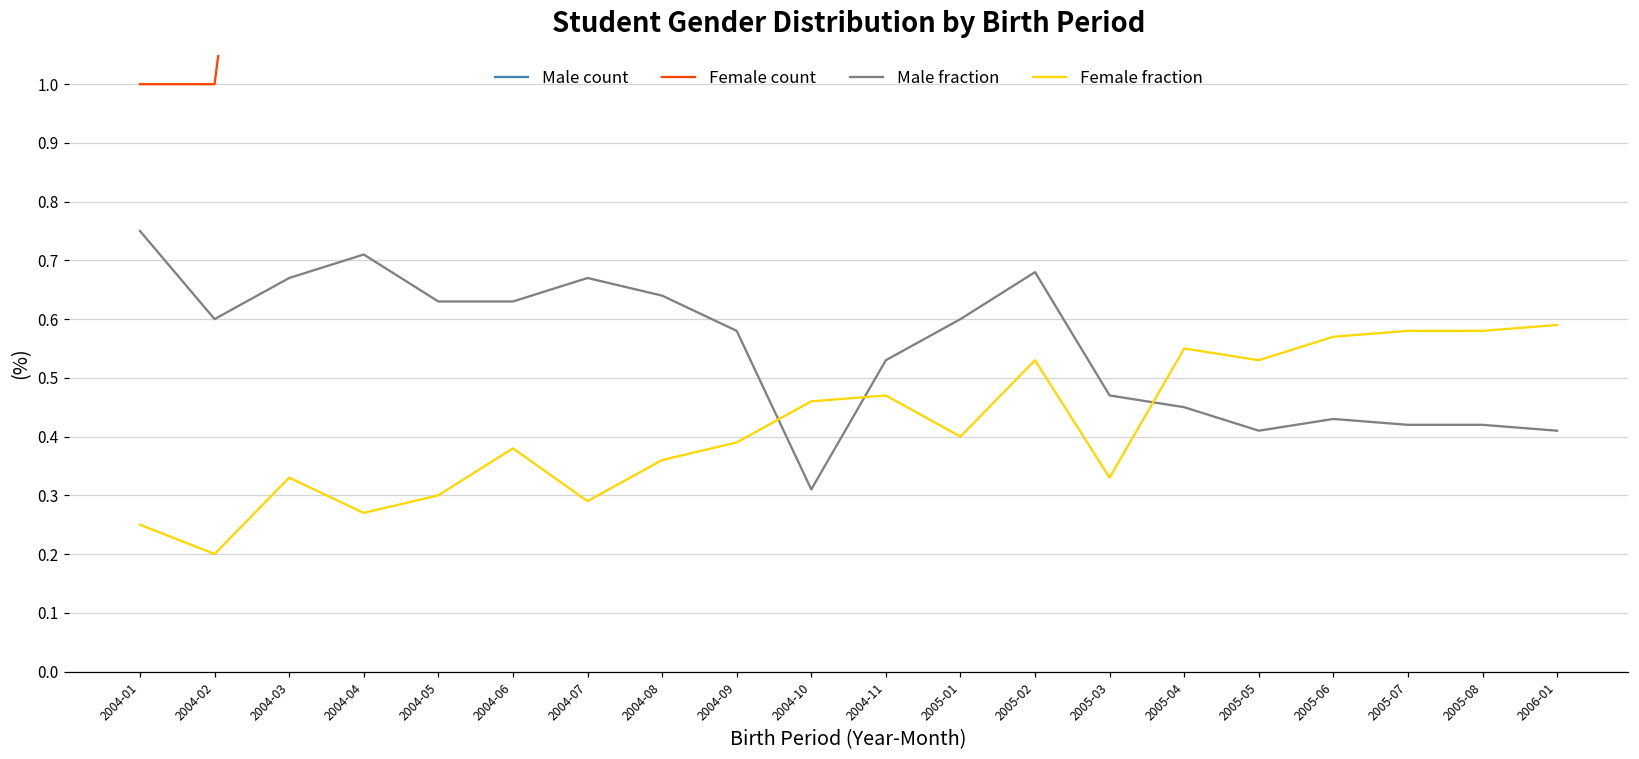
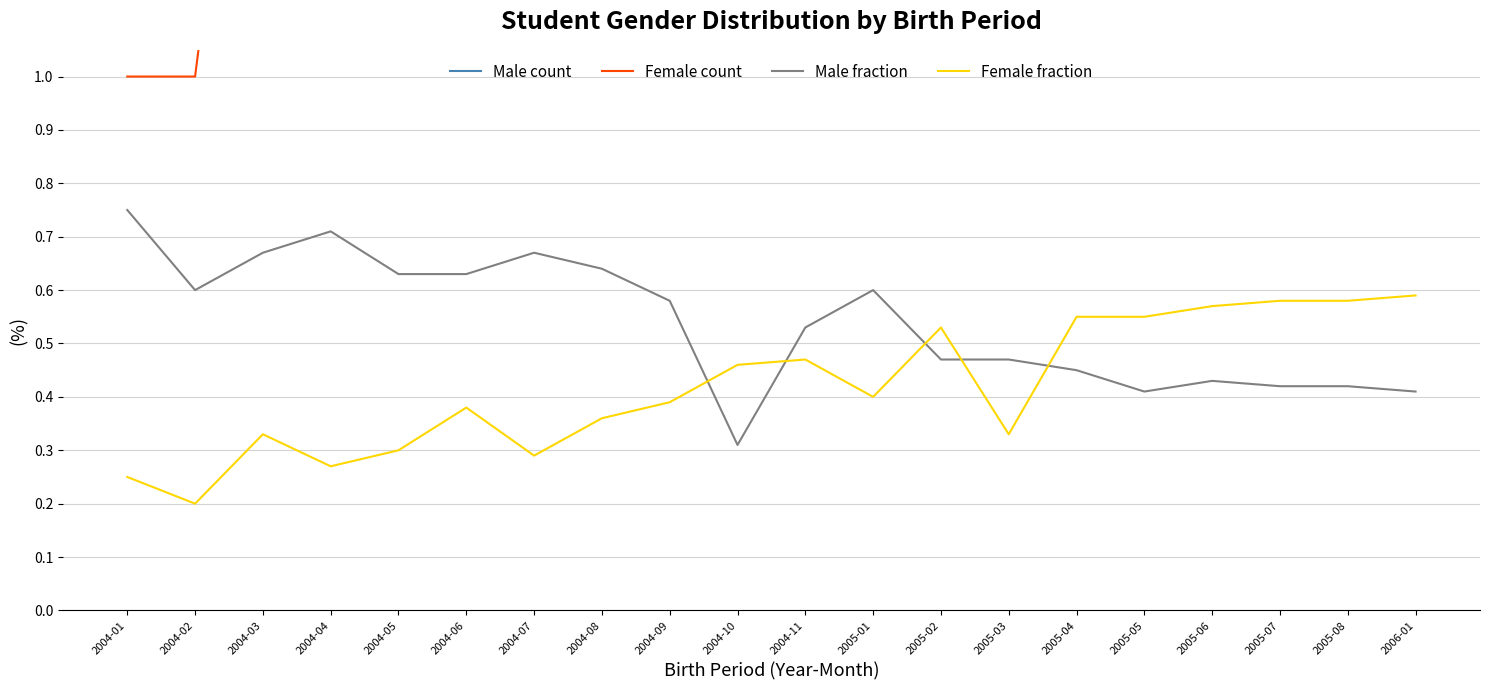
  {
    "Female count": {
      "2004-01": 1.00,
      "2004-02": 1.00
    },
    "Male fraction": {
      "2004-01": 0.75,
      "2004-02": 0.60,
      "2004-03": 0.67,
      "2004-04": 0.71,
      "2004-05": 0.63,
      "2004-06": 0.63,
      "2004-07": 0.67,
      "2004-08": 0.64,
      "2004-09": 0.58,
      "2004-10": 0.31,
      "2004-11": 0.53,
      "2005-01": 0.60,
-     "2005-02": 0.68,
+     "2005-02": 0.47,
      "2005-03": 0.47,
      "2005-04": 0.45,
      "2005-05": 0.41,
      "2005-06": 0.43,
      "2005-07": 0.42,
      "2005-08": 0.42,
      "2006-01": 0.41
    },
    "Female fraction": {
      "2004-01": 0.25,
      "2004-02": 0.20,
      "2004-03": 0.33,
      "2004-04": 0.27,
      "2004-05": 0.30,
      "2004-06": 0.38,
      "2004-07": 0.29,
      "2004-08": 0.36,
      "2004-09": 0.39,
      "2004-10": 0.46,
      "2004-11": 0.47,
      "2005-01": 0.40,
      "2005-02": 0.53,
      "2005-03": 0.33,
      "2005-04": 0.55,
-     "2005-05": 0.53,
+     "2005-05": 0.55,
      "2005-06": 0.57,
      "2005-07": 0.58,
      "2005-08": 0.58,
      "2006-01": 0.59
    }
  }
